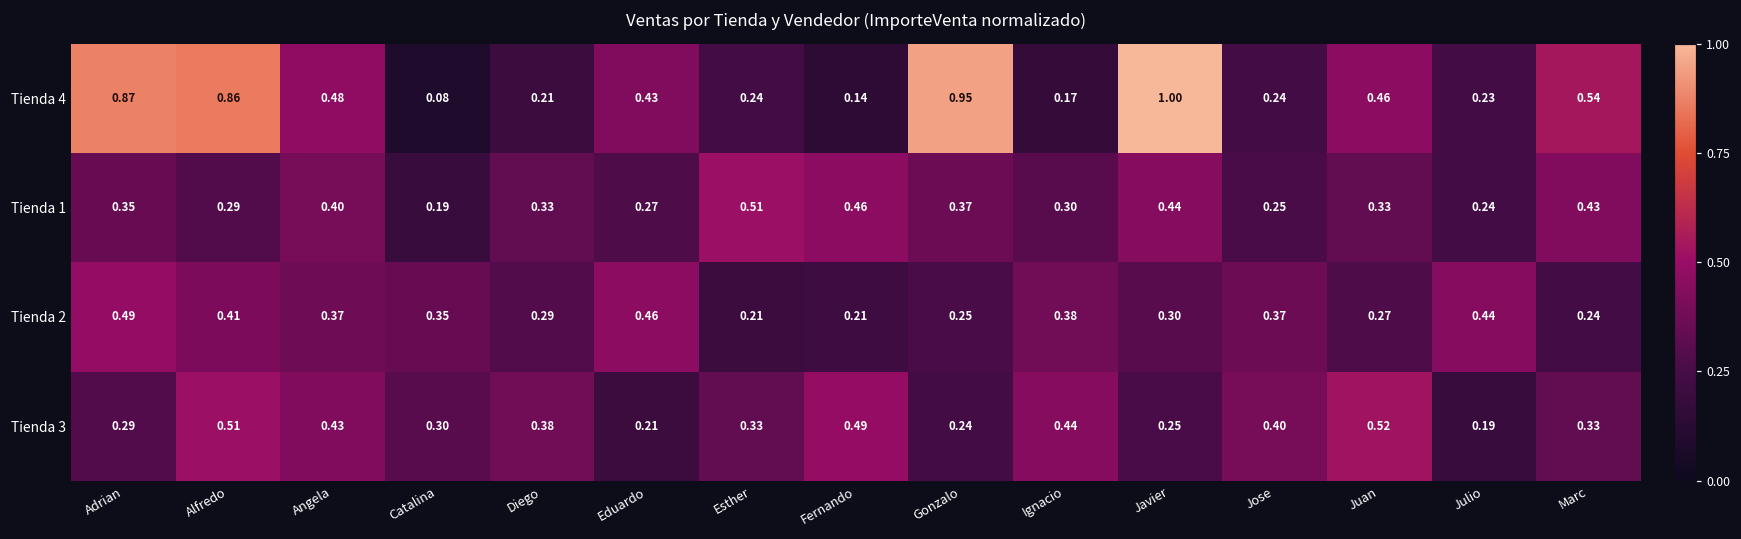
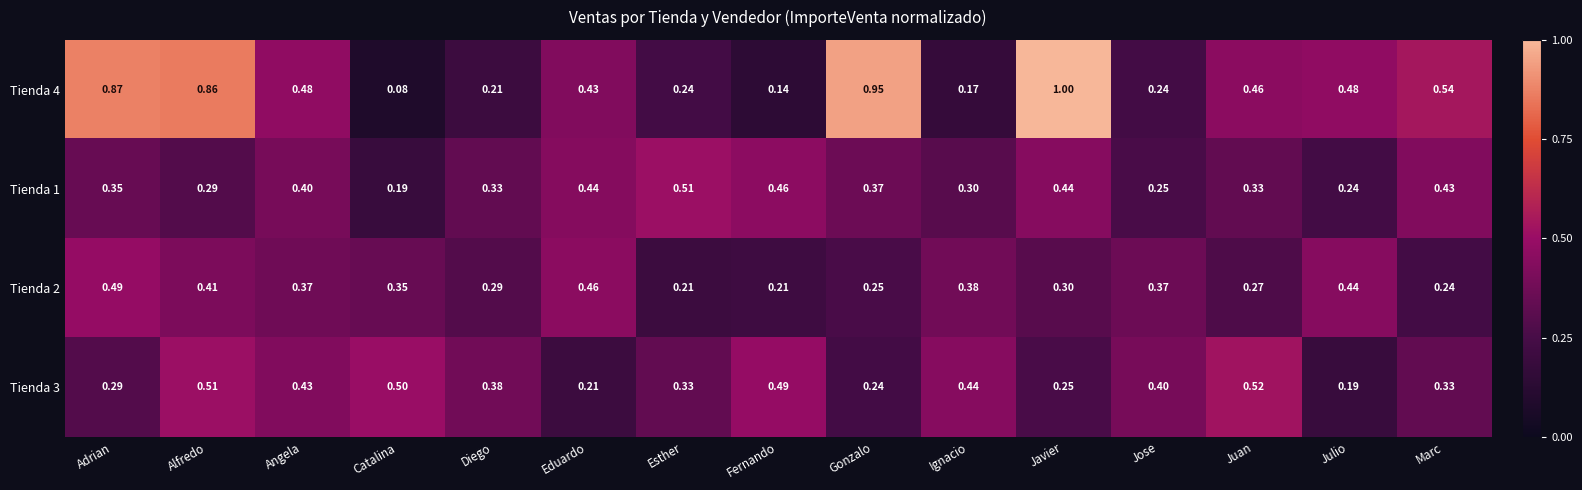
  {
    "Tienda 4": {
      "Adrian": 0.87,
      "Alfredo": 0.86,
      "Angela": 0.48,
      "Catalina": 0.08,
      "Diego": 0.21,
      "Eduardo": 0.43,
      "Esther": 0.24,
      "Fernando": 0.14,
      "Gonzalo": 0.95,
      "Ignacio": 0.17,
      "Javier": 1.00,
      "Jose": 0.24,
      "Juan": 0.46,
-     "Julio": 0.23,
+     "Julio": 0.48,
      "Marc": 0.54
    },
    "Tienda 1": {
      "Adrian": 0.35,
      "Alfredo": 0.29,
      "Angela": 0.40,
      "Catalina": 0.19,
      "Diego": 0.33,
-     "Eduardo": 0.27,
+     "Eduardo": 0.44,
      "Esther": 0.51,
      "Fernando": 0.46,
      "Gonzalo": 0.37,
      "Ignacio": 0.30,
      "Javier": 0.44,
      "Jose": 0.25,
      "Juan": 0.33,
      "Julio": 0.24,
      "Marc": 0.43
    },
    "Tienda 2": {
      "Adrian": 0.49,
      "Alfredo": 0.41,
      "Angela": 0.37,
      "Catalina": 0.35,
      "Diego": 0.29,
      "Eduardo": 0.46,
      "Esther": 0.21,
      "Fernando": 0.21,
      "Gonzalo": 0.25,
      "Ignacio": 0.38,
      "Javier": 0.30,
      "Jose": 0.37,
      "Juan": 0.27,
      "Julio": 0.44,
      "Marc": 0.24
    },
    "Tienda 3": {
      "Adrian": 0.29,
      "Alfredo": 0.51,
      "Angela": 0.43,
-     "Catalina": 0.30,
+     "Catalina": 0.50,
      "Diego": 0.38,
      "Eduardo": 0.21,
      "Esther": 0.33,
      "Fernando": 0.49,
      "Gonzalo": 0.24,
      "Ignacio": 0.44,
      "Javier": 0.25,
      "Jose": 0.40,
      "Juan": 0.52,
      "Julio": 0.19,
      "Marc": 0.33
    }
  }
